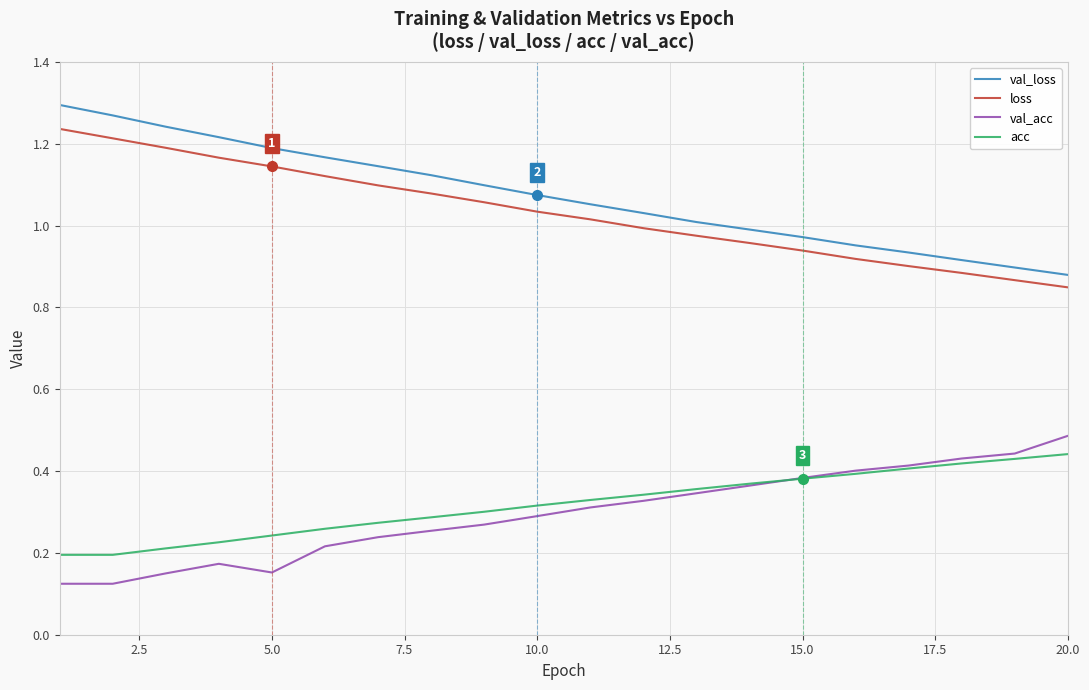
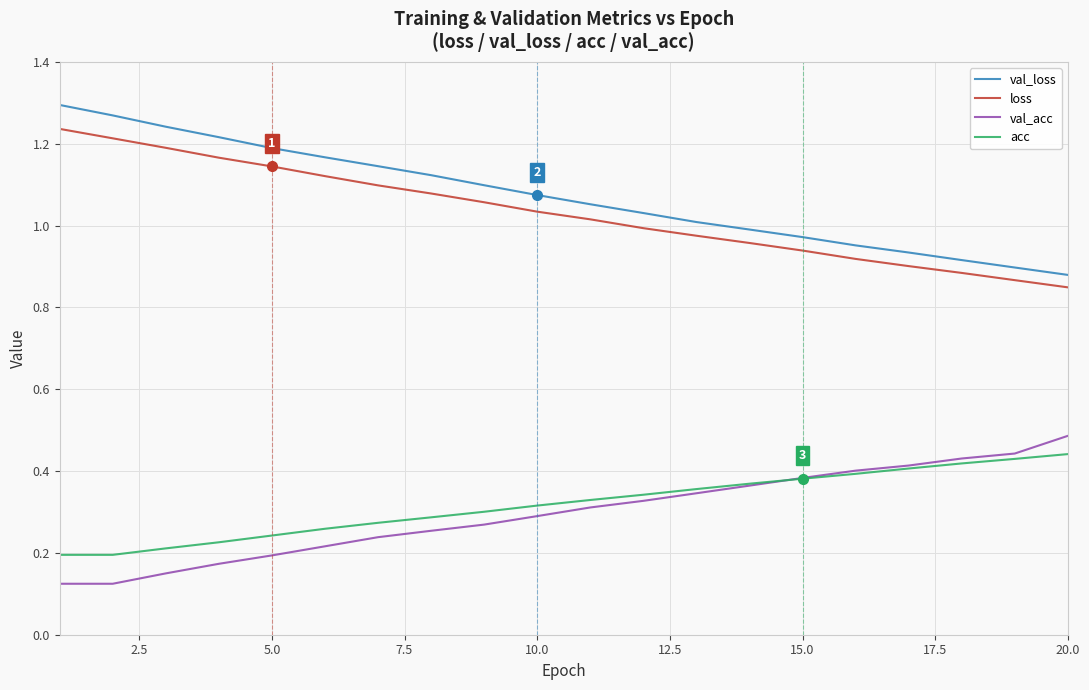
  {
    "val_acc": {
-     "5.0": 0.15,
+     "5.0": 0.19,
      "10.0": 0.29,
      "20.0": 0.49
    }
  }
